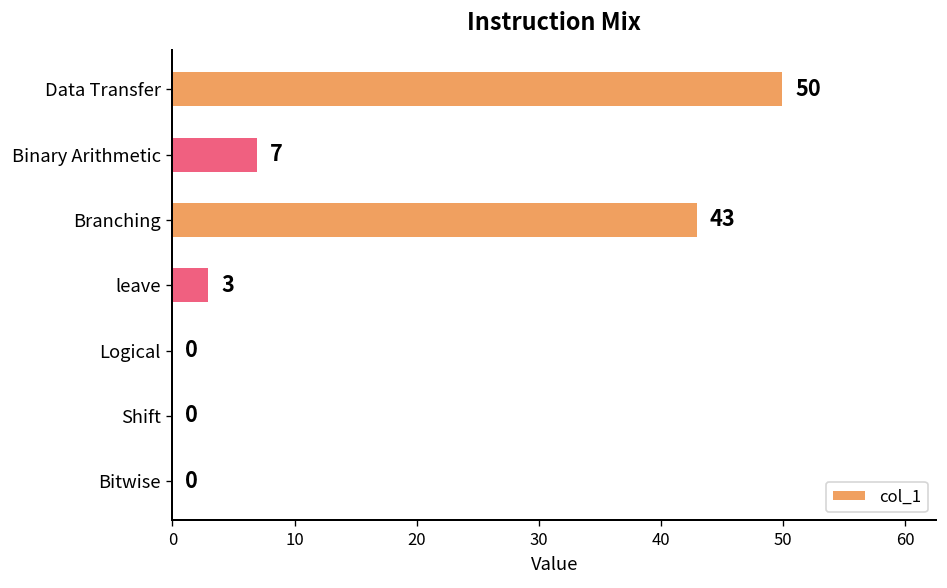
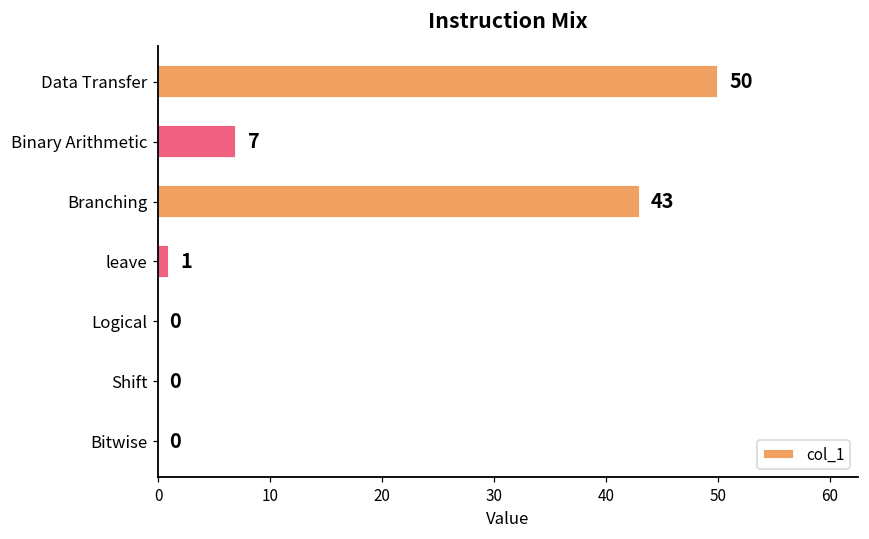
  {
    "Data Transfer": 50,
    "Binary Arithmetic": 7,
    "Branching": 43,
-   "leave": 3,
+   "leave": 1,
    "Logical": 0,
    "Shift": 0,
    "Bitwise": 0
  }
